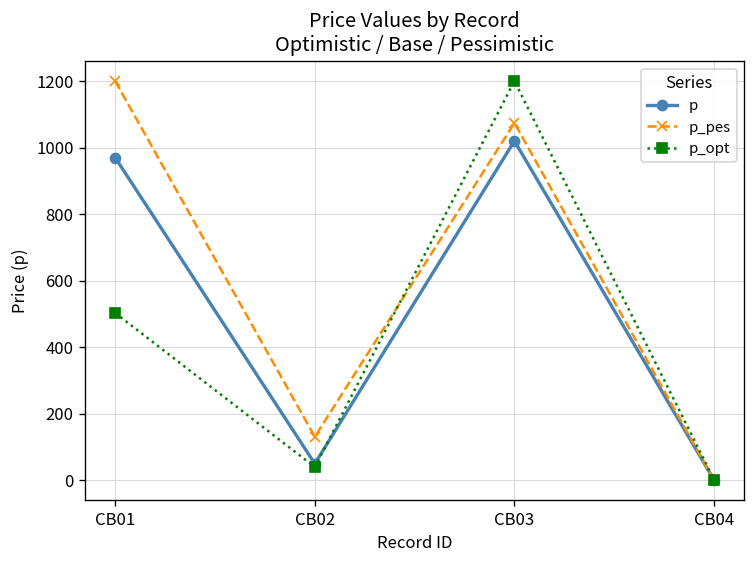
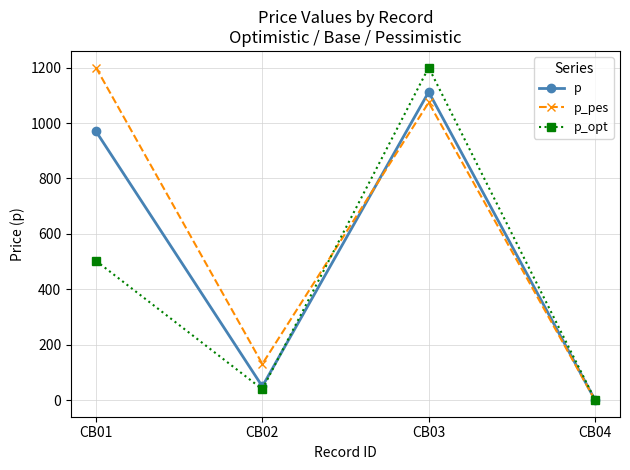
  {
    "p": {
      "CB01": 970,
      "CB02": 50,
-     "CB03": 1020
+     "CB03": 1110
    },
    "p_pes": {
      "CB01": 1200,
      "CB02": 130,
      "CB03": 1070
    },
    "p_opt": {
      "CB01": 500,
      "CB02": 40,
      "CB03": 1200
    }
  }
